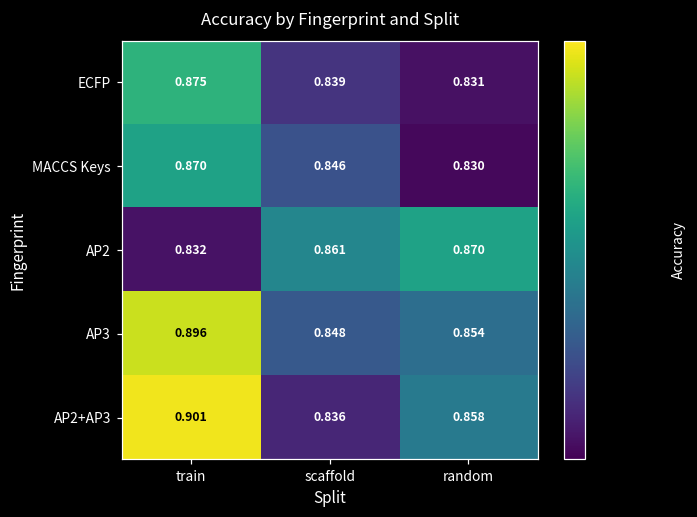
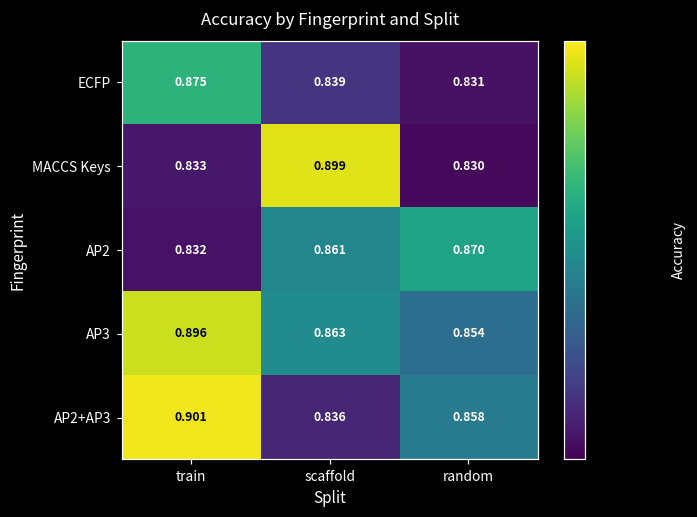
  {
    "ECFP": {
      "train": 0.875,
      "scaffold": 0.839,
      "random": 0.831
    },
    "MACCS Keys": {
-     "train": 0.870,
-     "scaffold": 0.846,
+     "train": 0.833,
+     "scaffold": 0.899,
      "random": 0.830
    },
    "AP2": {
      "train": 0.832,
      "scaffold": 0.861,
      "random": 0.870
    },
    "AP3": {
      "train": 0.896,
-     "scaffold": 0.848,
+     "scaffold": 0.863,
      "random": 0.854
    },
    "AP2+AP3": {
      "train": 0.901,
      "scaffold": 0.836,
      "random": 0.858
    }
  }
